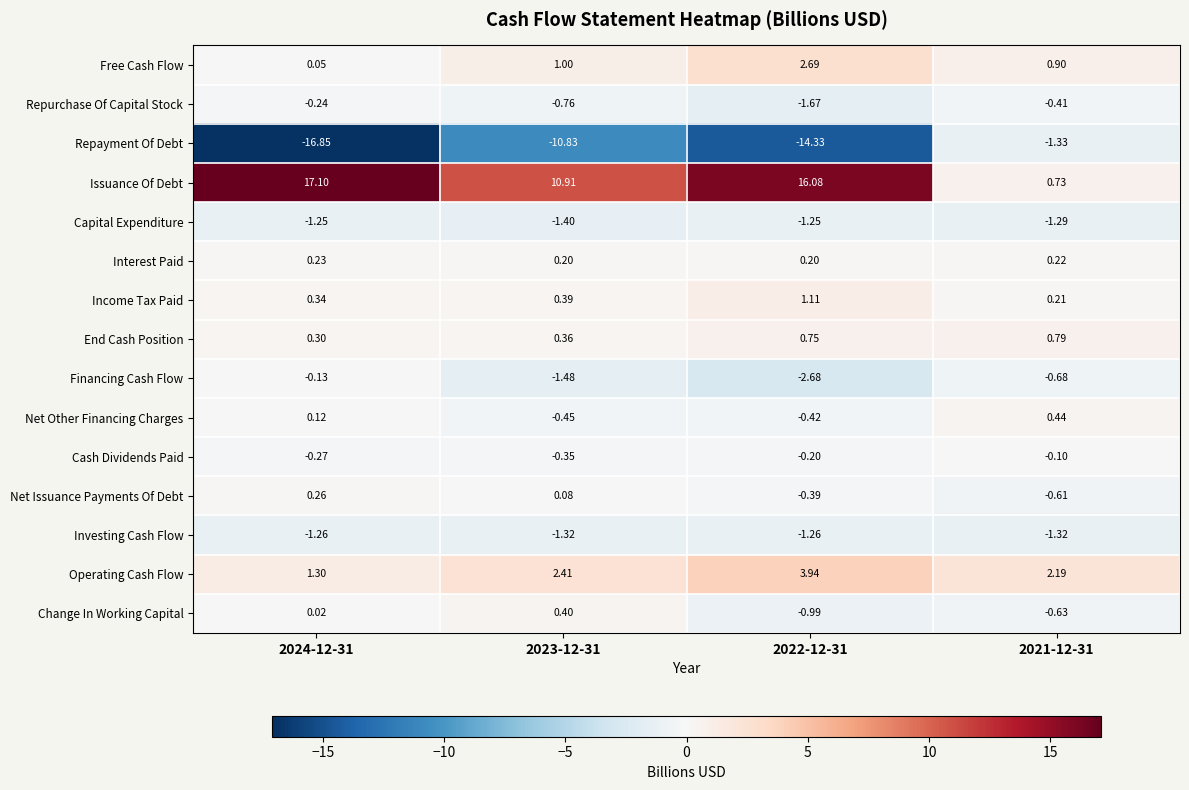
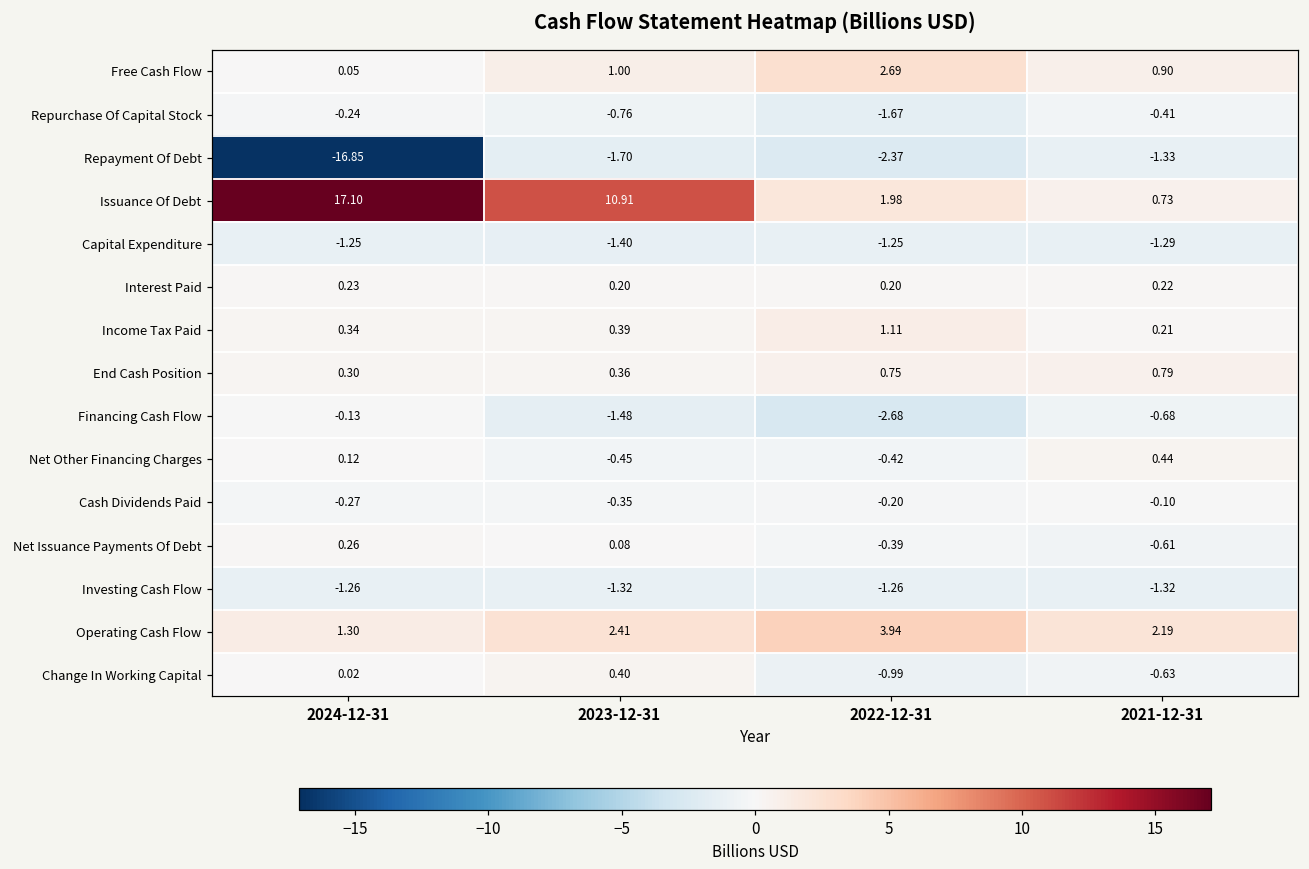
  {
    "Free Cash Flow": {
      "2024-12-31": 0.05,
      "2023-12-31": 1.00,
      "2022-12-31": 2.69,
      "2021-12-31": 0.90
    },
    "Repurchase Of Capital Stock": {
      "2024-12-31": -0.24,
      "2023-12-31": -0.76,
      "2022-12-31": -1.67,
      "2021-12-31": -0.41
    },
    "Repayment Of Debt": {
      "2024-12-31": -16.85,
-     "2023-12-31": -10.83,
-     "2022-12-31": -14.33,
+     "2023-12-31": -1.70,
+     "2022-12-31": -2.37,
      "2021-12-31": -1.33
    },
    "Issuance Of Debt": {
      "2024-12-31": 17.10,
      "2023-12-31": 10.91,
-     "2022-12-31": 16.08,
+     "2022-12-31": 1.98,
      "2021-12-31": 0.73
    },
    "Capital Expenditure": {
      "2024-12-31": -1.25,
      "2023-12-31": -1.40,
      "2022-12-31": -1.25,
      "2021-12-31": -1.29
    },
    "Interest Paid": {
      "2024-12-31": 0.23,
      "2023-12-31": 0.20,
      "2022-12-31": 0.20,
      "2021-12-31": 0.22
    },
    "Income Tax Paid": {
      "2024-12-31": 0.34,
      "2023-12-31": 0.39,
      "2022-12-31": 1.11,
      "2021-12-31": 0.21
    },
    "End Cash Position": {
      "2024-12-31": 0.30,
      "2023-12-31": 0.36,
      "2022-12-31": 0.75,
      "2021-12-31": 0.79
    },
    "Financing Cash Flow": {
      "2024-12-31": -0.13,
      "2023-12-31": -1.48,
      "2022-12-31": -2.68,
      "2021-12-31": -0.68
    },
    "Net Other Financing Charges": {
      "2024-12-31": 0.12,
      "2023-12-31": -0.45,
      "2022-12-31": -0.42,
      "2021-12-31": 0.44
    },
    "Cash Dividends Paid": {
      "2024-12-31": -0.27,
      "2023-12-31": -0.35,
      "2022-12-31": -0.20,
      "2021-12-31": -0.10
    },
    "Net Issuance Payments Of Debt": {
      "2024-12-31": 0.26,
      "2023-12-31": 0.08,
      "2022-12-31": -0.39,
      "2021-12-31": -0.61
    },
    "Investing Cash Flow": {
      "2024-12-31": -1.26,
      "2023-12-31": -1.32,
      "2022-12-31": -1.26,
      "2021-12-31": -1.32
    },
    "Operating Cash Flow": {
      "2024-12-31": 1.30,
      "2023-12-31": 2.41,
      "2022-12-31": 3.94,
      "2021-12-31": 2.19
    },
    "Change In Working Capital": {
      "2024-12-31": 0.02,
      "2023-12-31": 0.40,
      "2022-12-31": -0.99,
      "2021-12-31": -0.63
    }
  }
